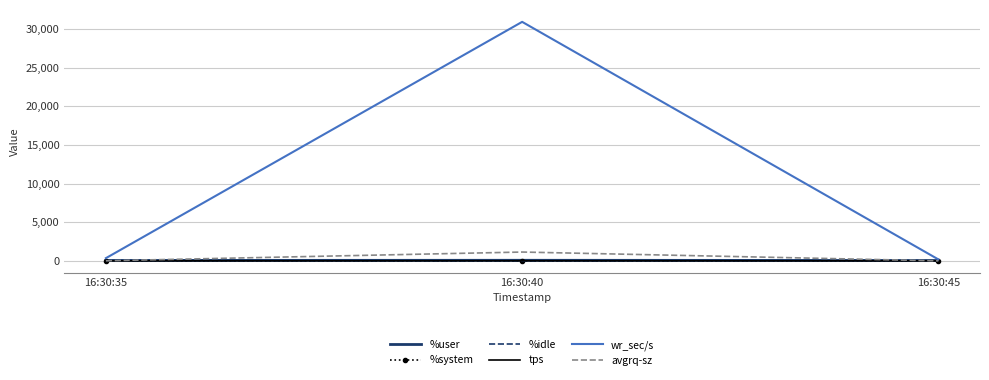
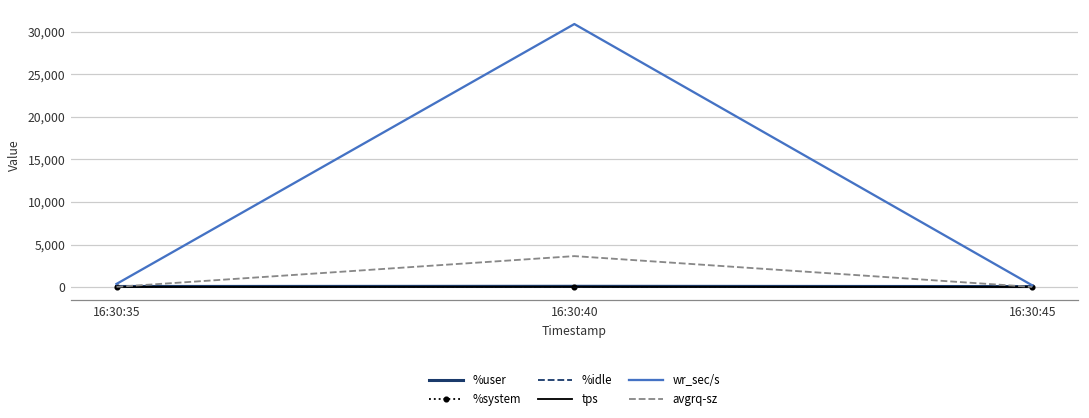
  {
    "wr_sec/s": {
      "16:30:40": "31,000"
    },
    "avgrq-sz": {
-     "16:30:40": "1,000"
+     "16:30:40": "4,000"
    }
  }
